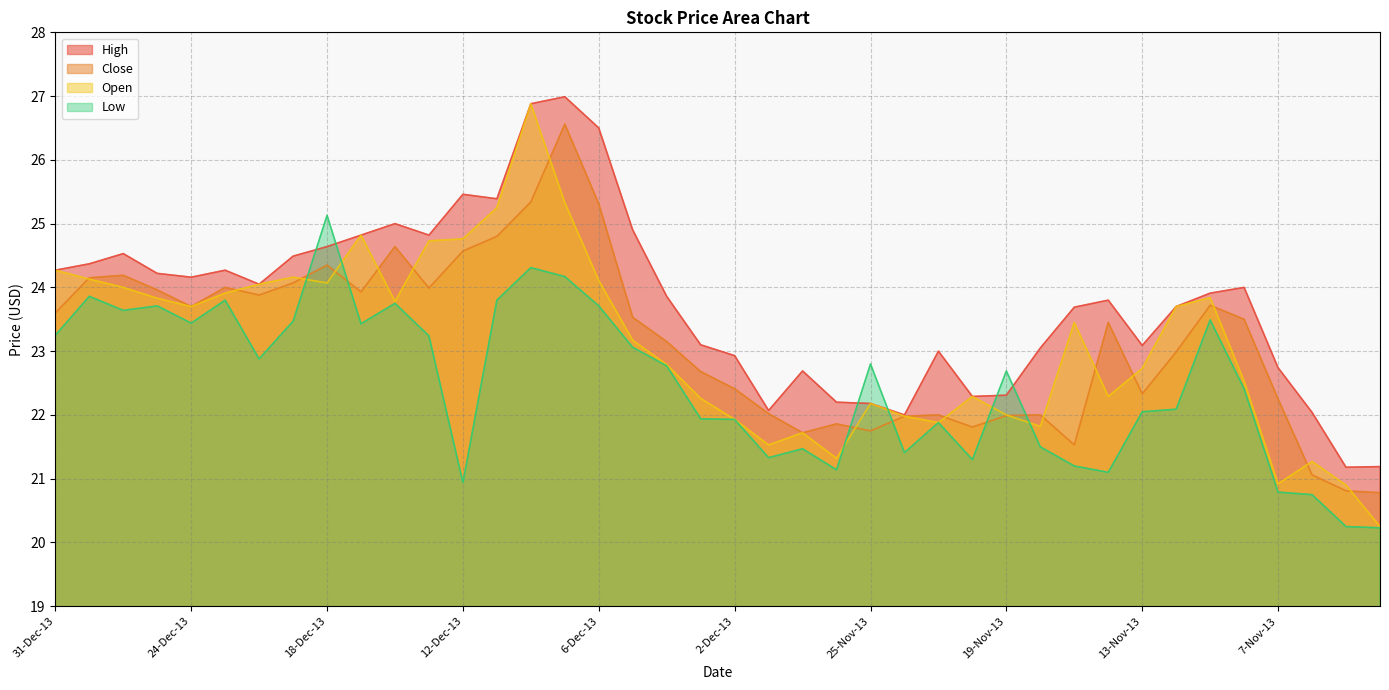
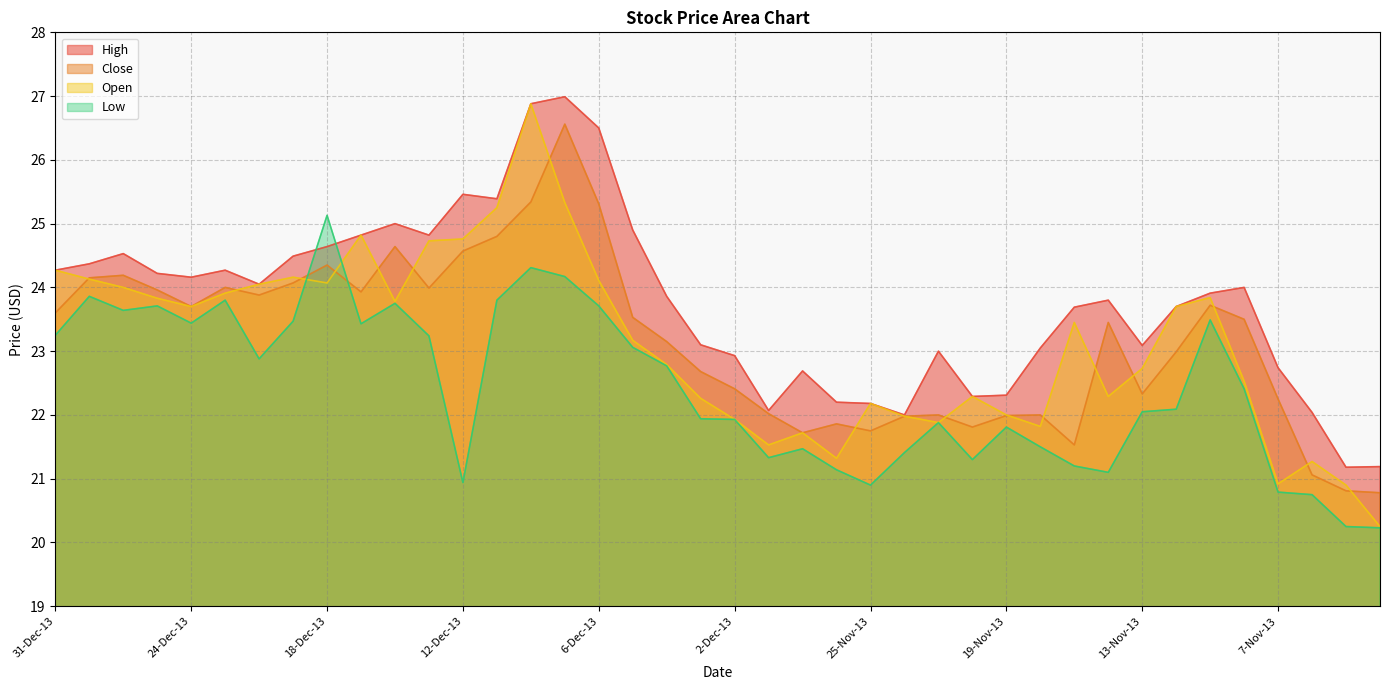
  {
    "Low": {
      "31-Dec-13": 23.3,
      "24-Dec-13": 23.4,
      "18-Dec-13": 25.1,
      "12-Dec-13": 20.9,
      "6-Dec-13": 23.7,
-     "25-Nov-13": 22.8,
-     "19-Nov-13": 22.7,
+     "25-Nov-13": 20.9,
+     "19-Nov-13": 21.8,
      "13-Nov-13": 22.1,
      "7-Nov-13": 20.8
    }
  }
